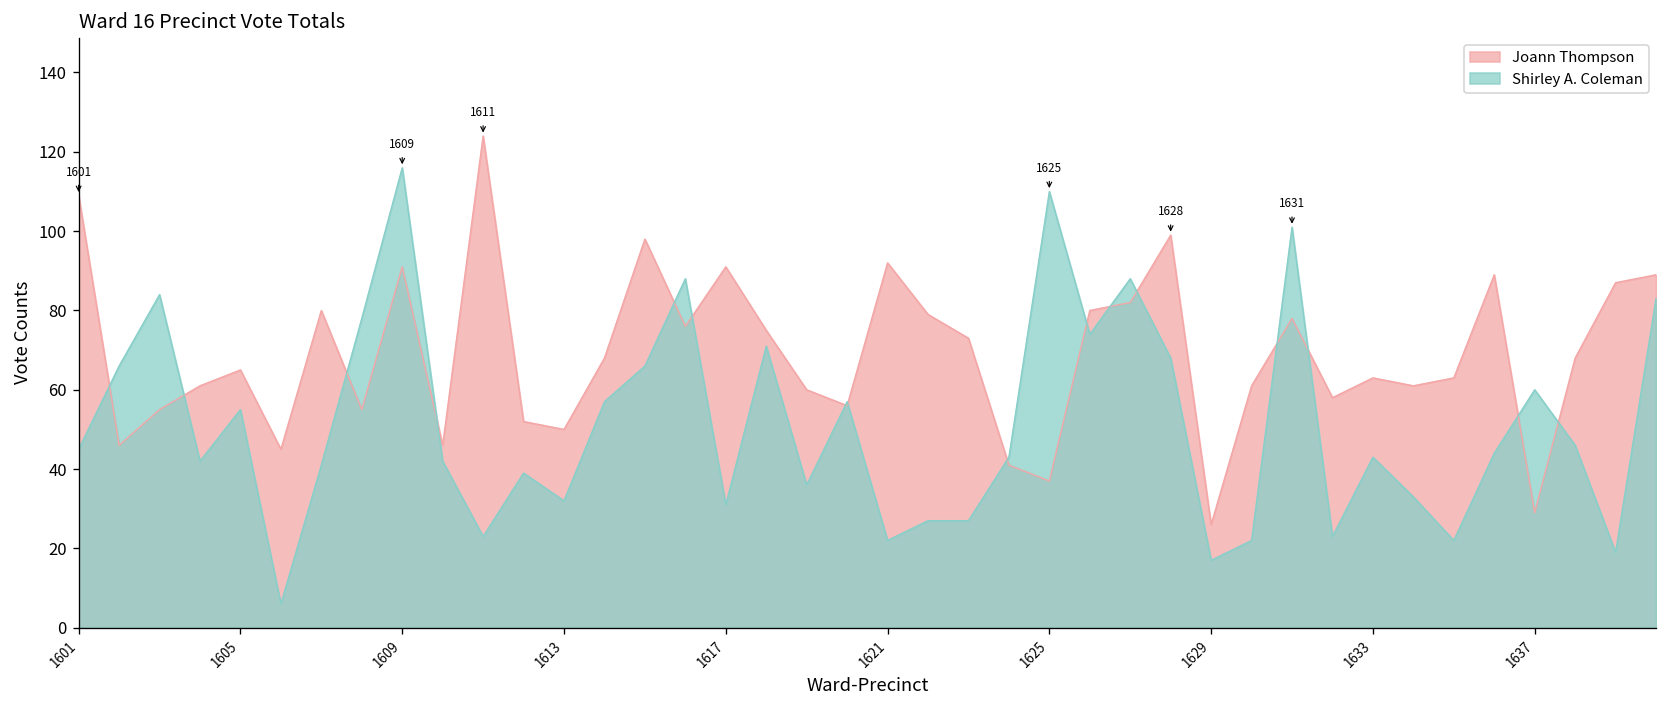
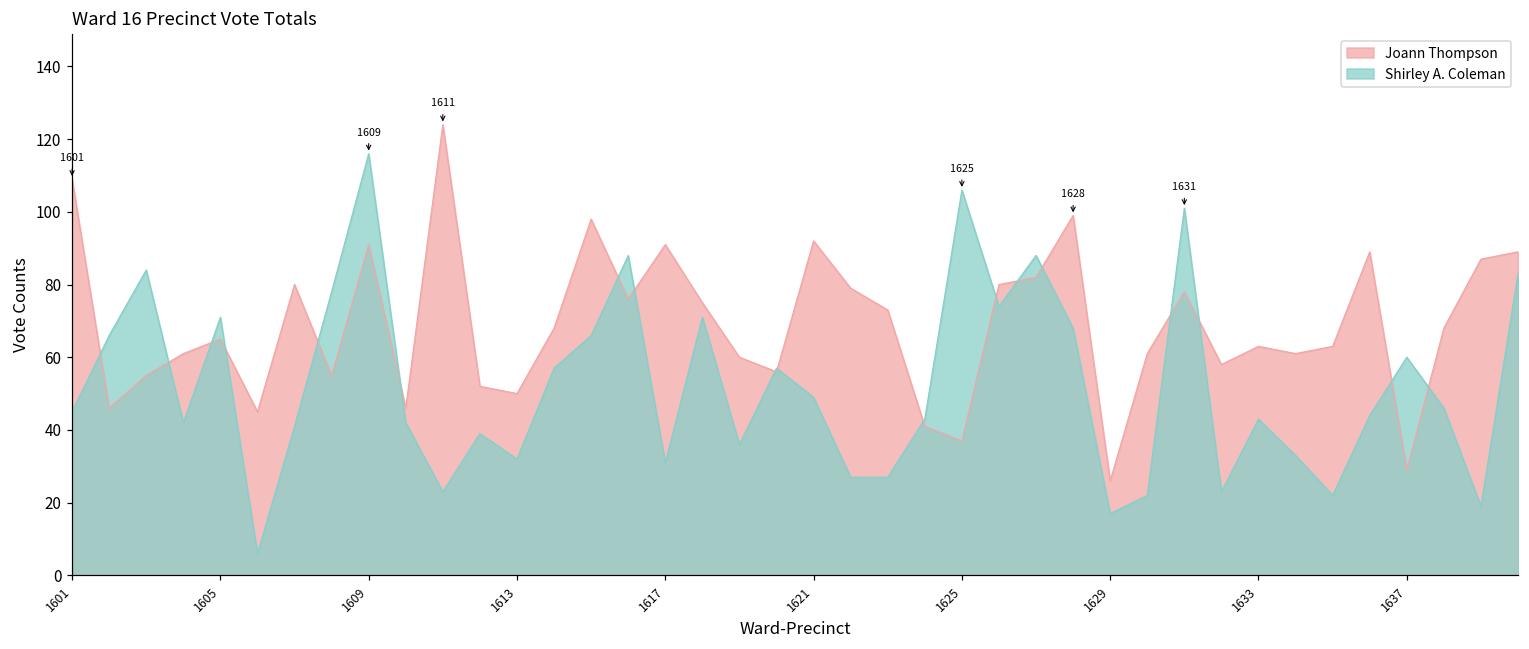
  {
    "Joann Thompson": {
      "1605": 65,
      "1609": 91,
      "1613": 50,
      "1617": 91,
      "1621": 92,
      "1625": 37,
      "1629": 26,
      "1633": 63,
      "1637": 29
    },
    "Shirley A. Coleman": {
      "1601": 45,
-     "1605": 55,
+     "1605": 71,
      "1613": 32,
      "1617": 31,
-     "1621": 22,
-     "1625": 110,
+     "1621": 49,
+     "1625": 106,
      "1629": 17,
      "1633": 43,
      "1637": 60
    }
  }
